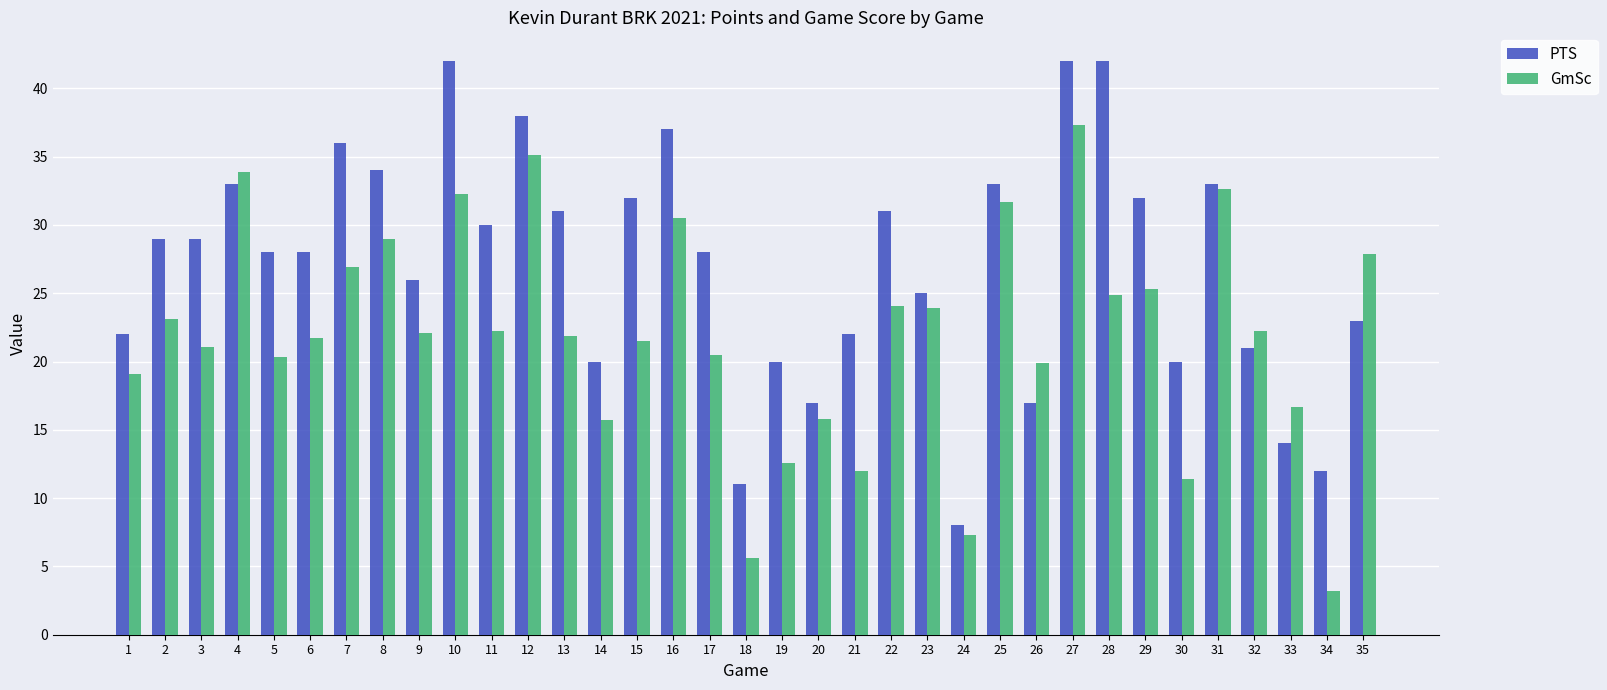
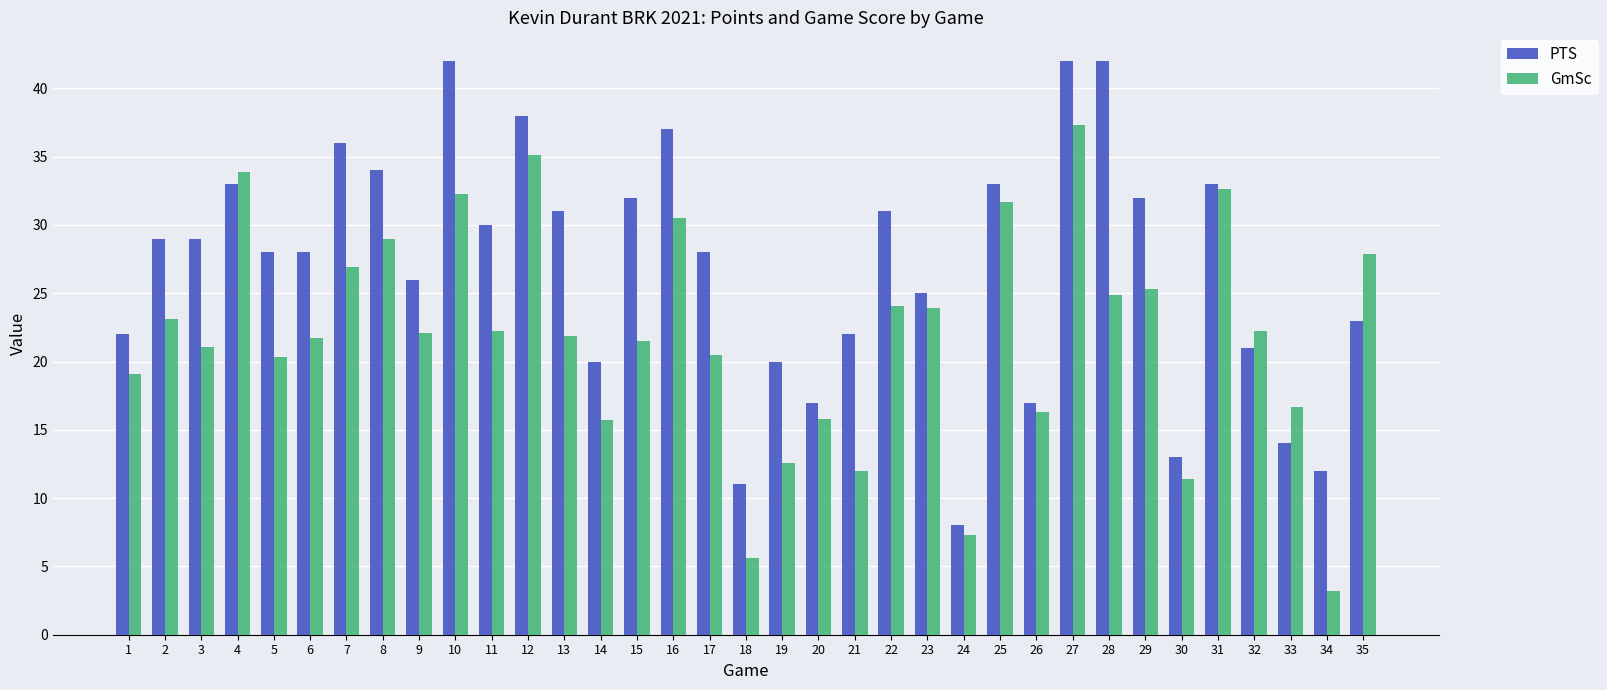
  {
    "PTS": {
      "1": 22,
      "2": 29,
      "3": 29,
      "4": 33,
      "5": 28,
      "6": 28,
      "7": 36,
      "8": 34,
      "9": 26,
      "10": 42,
      "11": 30,
      "12": 38,
      "13": 31,
      "14": 20,
      "15": 32,
      "16": 37,
      "17": 28,
      "18": 11,
      "19": 20,
      "20": 17,
      "21": 22,
      "22": 31,
      "23": 25,
      "24": 8,
      "25": 33,
      "26": 17,
      "27": 42,
      "28": 42,
      "29": 32,
-     "30": 20,
+     "30": 13,
      "31": 33,
      "32": 21,
      "33": 14,
      "34": 12,
      "35": 23
    },
    "GmSc": {
      "1": 19.1,
      "2": 23.1,
      "3": 21.1,
      "4": 33.9,
      "5": 20.3,
      "6": 21.7,
      "7": 26.9,
      "8": 29.0,
      "9": 22.1,
      "10": 32.3,
      "11": 22.2,
      "12": 35.1,
      "13": 21.9,
      "14": 15.7,
      "15": 21.5,
      "16": 30.5,
      "17": 20.5,
      "18": 5.6,
      "19": 12.6,
      "20": 15.8,
      "21": 12.0,
      "22": 24.1,
      "23": 23.9,
      "24": 7.3,
      "25": 31.7,
-     "26": 19.9,
+     "26": 16.3,
      "27": 37.3,
      "28": 24.9,
      "29": 25.3,
      "30": 11.4,
      "31": 32.6,
      "32": 22.2,
      "33": 16.7,
      "34": 3.2,
      "35": 27.9
    }
  }
